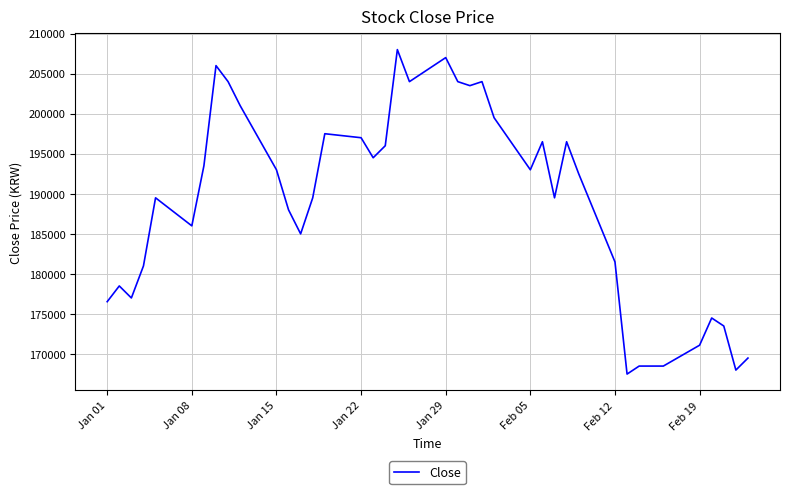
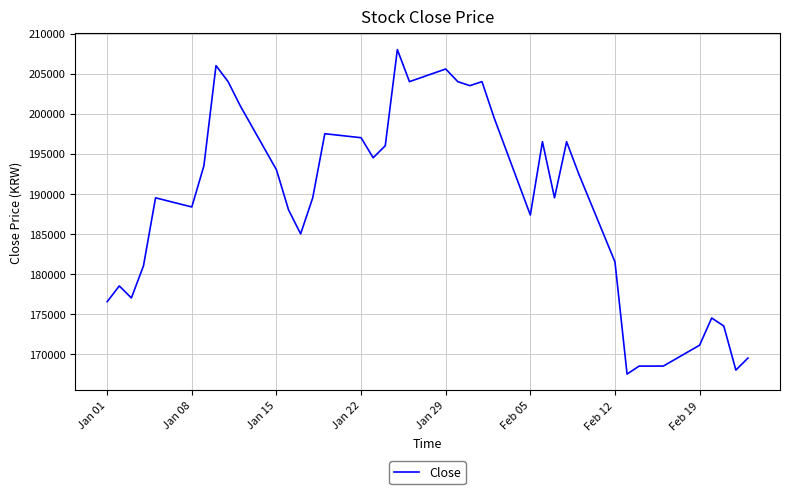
  {
    "Jan 01": 177000,
-   "Jan 08": 186000,
+   "Jan 08": 188000,
    "Jan 15": 193000,
    "Jan 22": 197000,
-   "Jan 29": 207000,
-   "Feb 05": 193000,
+   "Jan 29": 206000,
+   "Feb 05": 187000,
    "Feb 12": 182000,
    "Feb 19": 171000
  }
